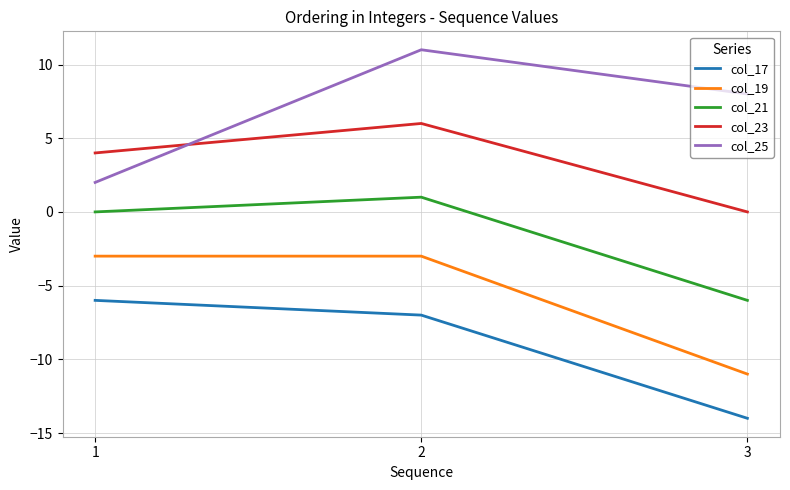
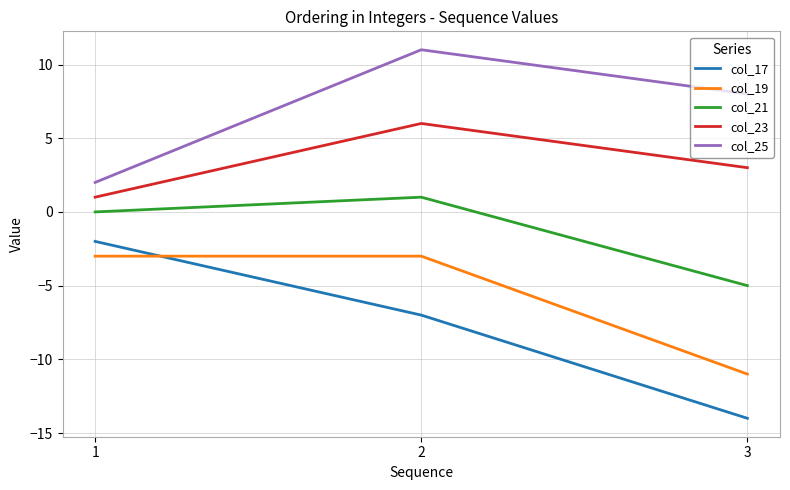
  {
    "col_17": {
-     "1": -6,
+     "1": -2,
      "2": -7,
      "3": -14
    },
    "col_19": {
      "1": -3,
      "2": -3,
      "3": -11
    },
    "col_21": {
      "1": 0,
      "2": 1,
-     "3": -6
+     "3": -5
    },
    "col_23": {
-     "1": 4,
+     "1": 1,
      "2": 6,
-     "3": 0
+     "3": 3
    },
    "col_25": {
      "1": 2,
      "2": 11
    }
  }
